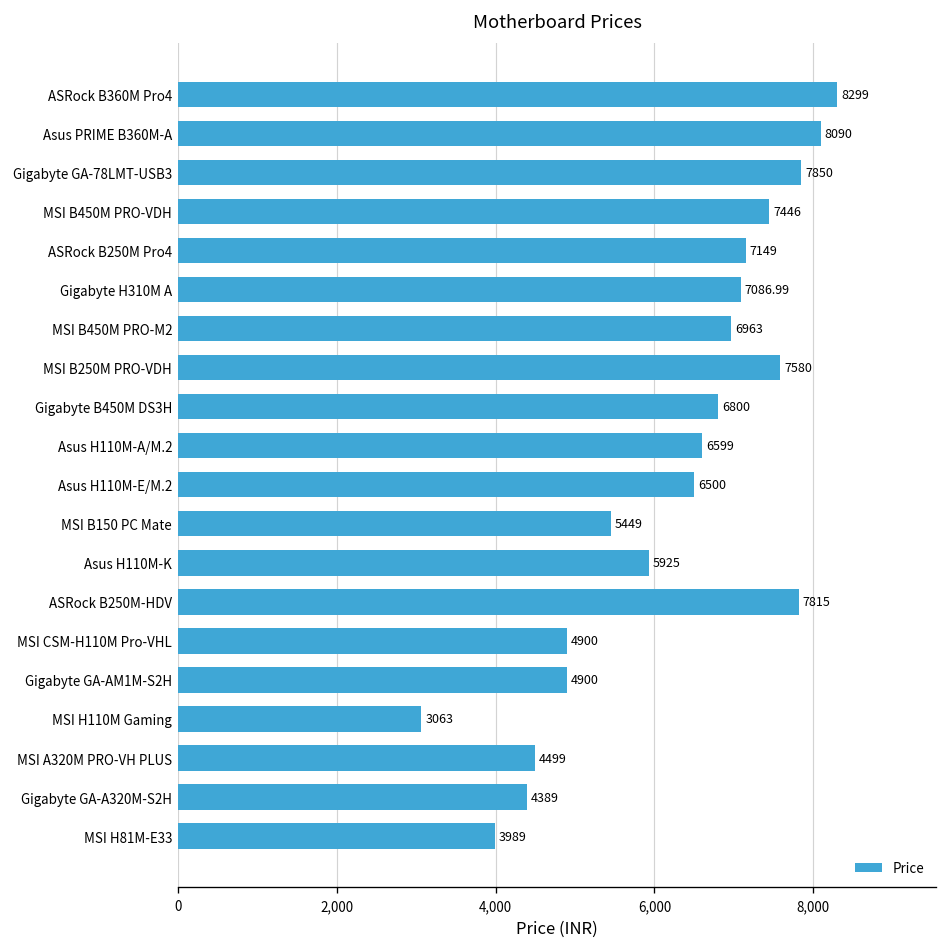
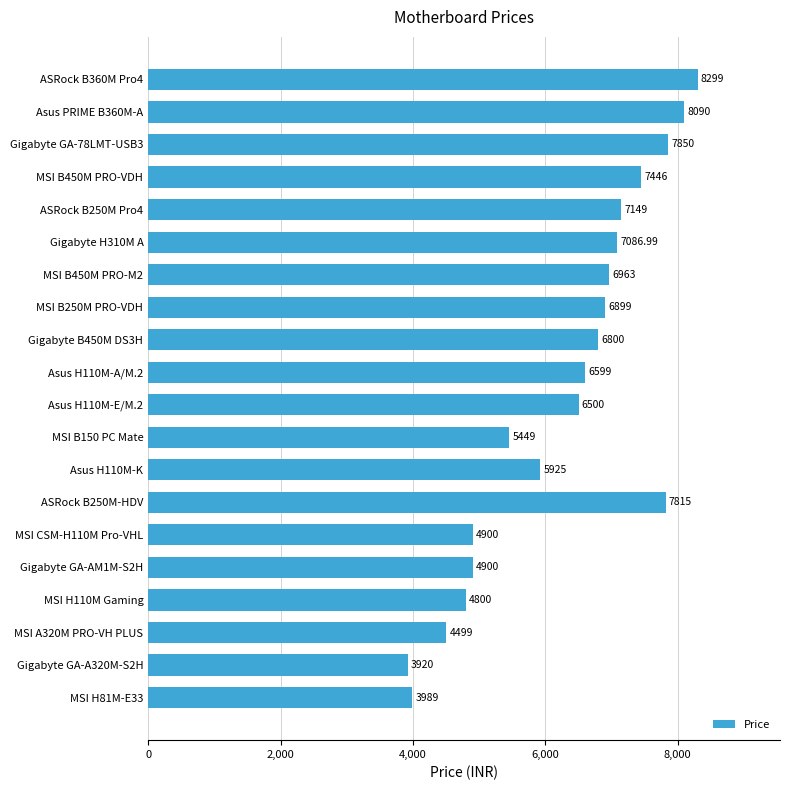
  {
    "ASRock B360M Pro4": 8299,
    "Asus PRIME B360M-A": 8090,
    "Gigabyte GA-78LMT-USB3": 7850,
    "MSI B450M PRO-VDH": 7446,
    "ASRock B250M Pro4": 7149,
    "Gigabyte H310M A": 7086.99,
    "MSI B450M PRO-M2": 6963,
-   "MSI B250M PRO-VDH": 7580,
+   "MSI B250M PRO-VDH": 6899,
    "Gigabyte B450M DS3H": 6800,
    "Asus H110M-A/M.2": 6599,
    "Asus H110M-E/M.2": 6500,
    "MSI B150 PC Mate": 5449,
    "Asus H110M-K": 5925,
    "ASRock B250M-HDV": 7815,
    "MSI CSM-H110M Pro-VHL": 4900,
    "Gigabyte GA-AM1M-S2H": 4900,
-   "MSI H110M Gaming": 3063,
+   "MSI H110M Gaming": 4800,
    "MSI A320M PRO-VH PLUS": 4499,
-   "Gigabyte GA-A320M-S2H": 4389,
+   "Gigabyte GA-A320M-S2H": 3920,
    "MSI H81M-E33": 3989
  }
